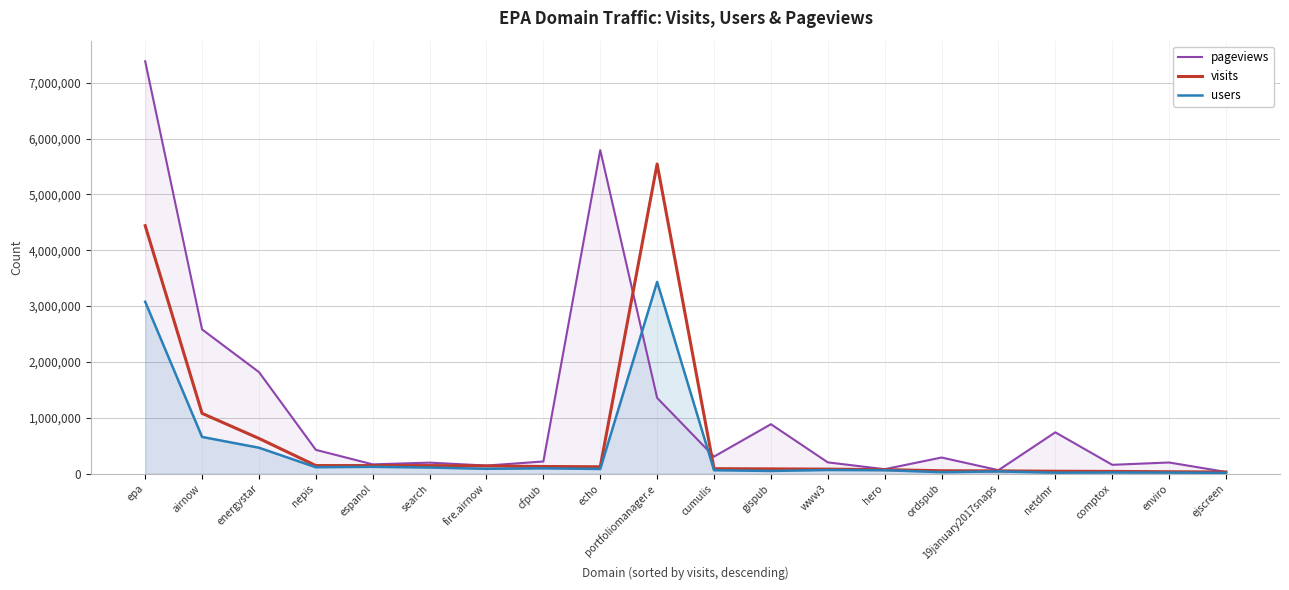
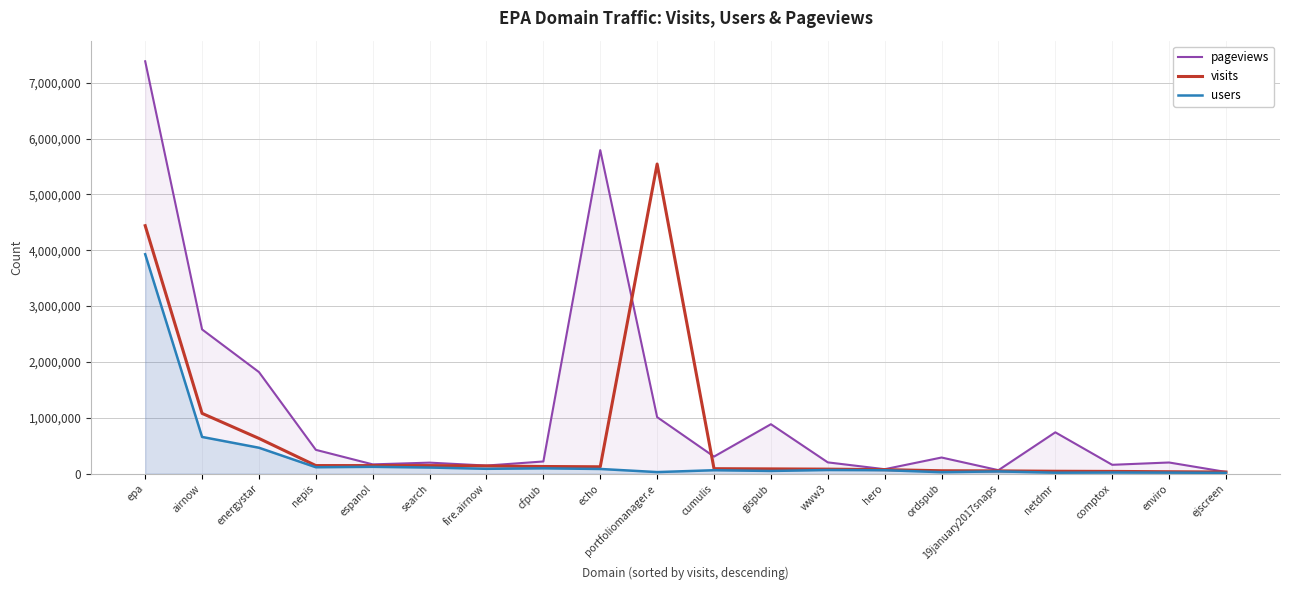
  {
    "pageviews": {
      "epa": "7,400,000",
      "airnow": "2,600,000",
      "energystar": "1,800,000",
      "nepis": "400,000",
      "search": "200,000",
      "cfpub": "200,000",
      "echo": "5,800,000",
-     "portfoliomanager.e": "1,400,000",
+     "portfoliomanager.e": "1,000,000",
      "cumulis": "300,000",
      "gispub": "900,000",
      "www3": "200,000",
      "ordspub": "300,000",
      "netdmr": "700,000",
      "comptox": "200,000",
      "enviro": "200,000"
    },
    "visits": {
      "epa": "4,400,000",
      "airnow": "1,100,000",
      "energystar": "600,000",
      "portfoliomanager.e": "5,500,000"
    },
    "users": {
-     "epa": "3,100,000",
+     "epa": "3,900,000",
      "airnow": "700,000",
      "energystar": "500,000",
      "fire.airnow": "100,000",
-     "portfoliomanager.e": "3,400,000"
+     "portfoliomanager.e": "0"
    }
  }
